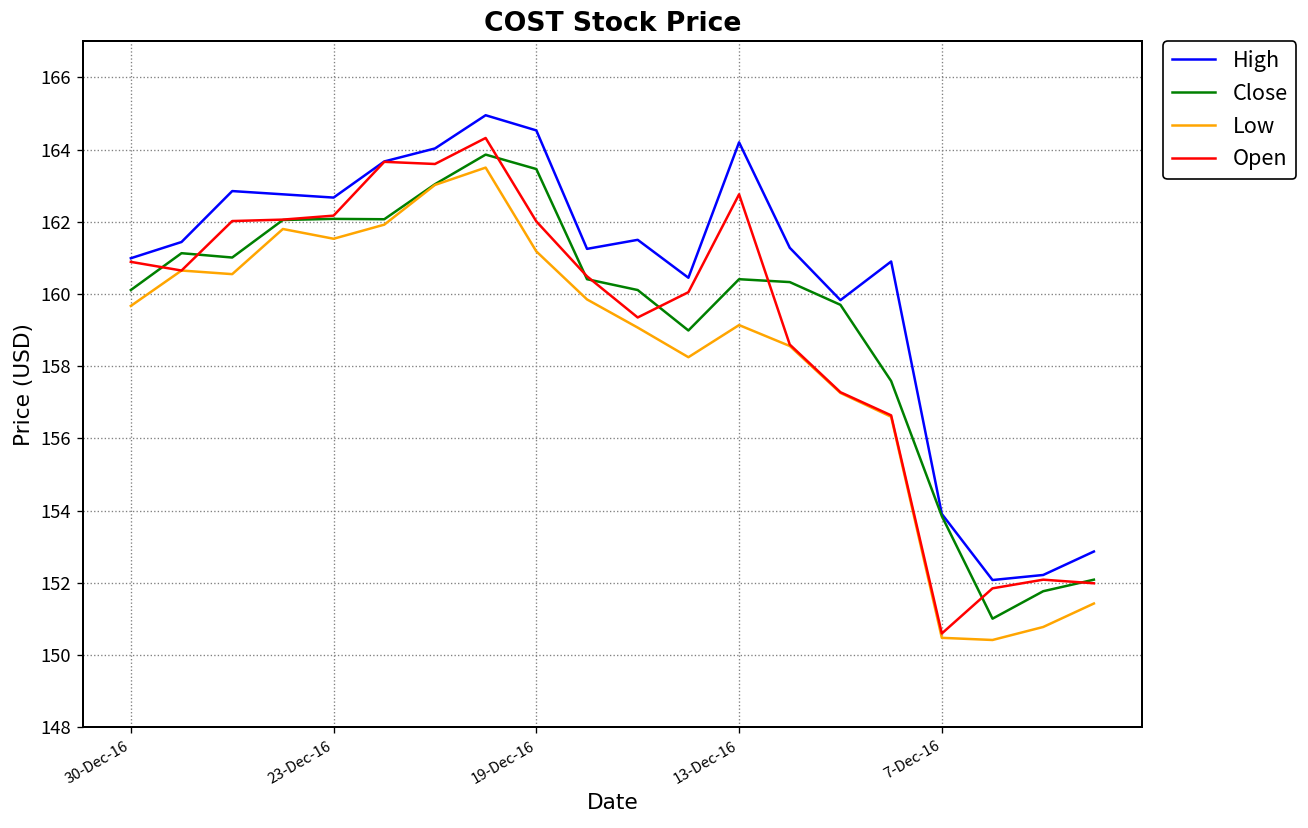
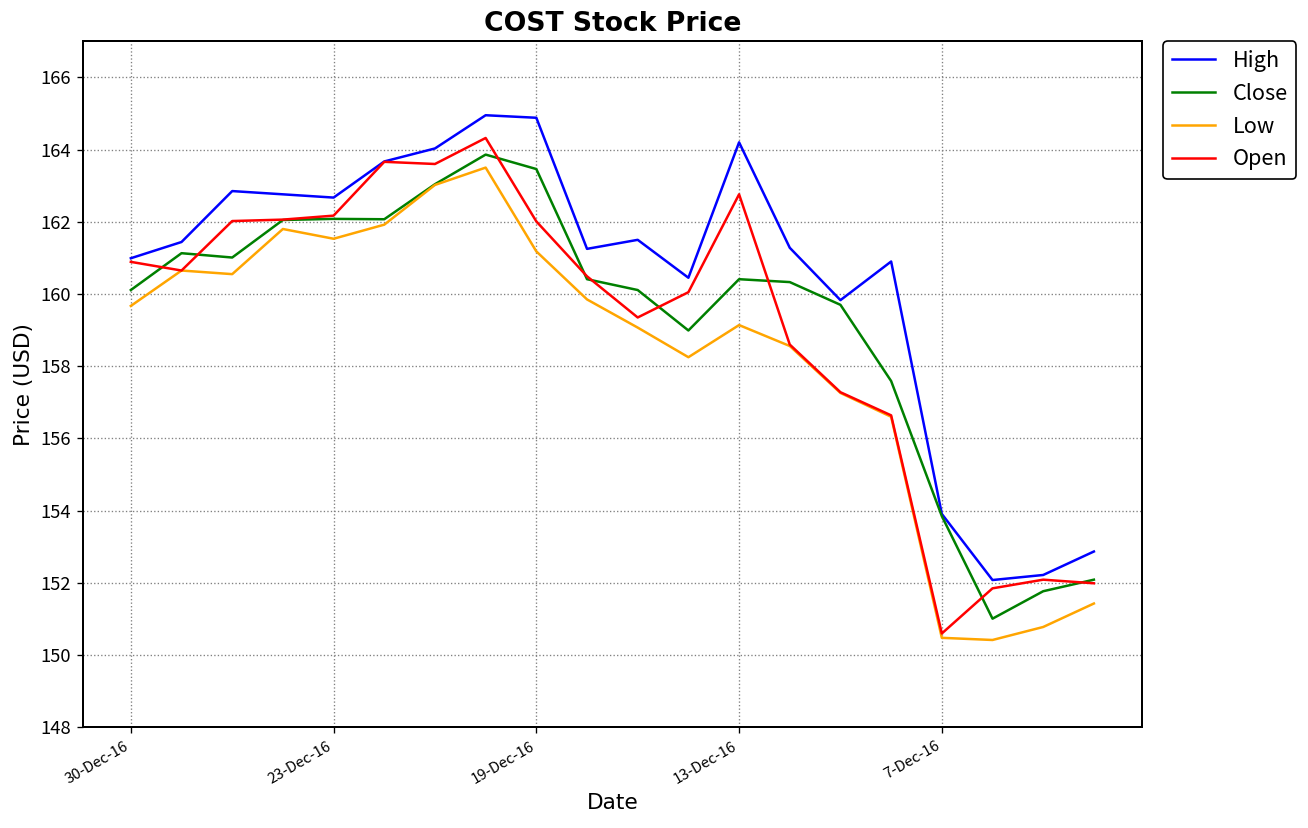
  {
    "High": {
      "30-Dec-16": 161.0,
      "23-Dec-16": 162.7,
-     "19-Dec-16": 164.5,
+     "19-Dec-16": 164.9,
      "13-Dec-16": 164.2
    },
    "Close": {
      "30-Dec-16": 160.1,
      "23-Dec-16": 162.1,
      "19-Dec-16": 163.5,
      "13-Dec-16": 160.4
    },
    "Low": {
      "30-Dec-16": 159.7,
      "23-Dec-16": 161.5,
      "19-Dec-16": 161.2,
      "13-Dec-16": 159.1,
      "7-Dec-16": 150.5
    },
    "Open": {
      "30-Dec-16": 160.9,
      "23-Dec-16": 162.2,
      "19-Dec-16": 162.0,
      "13-Dec-16": 162.8,
      "7-Dec-16": 150.6
    }
  }
